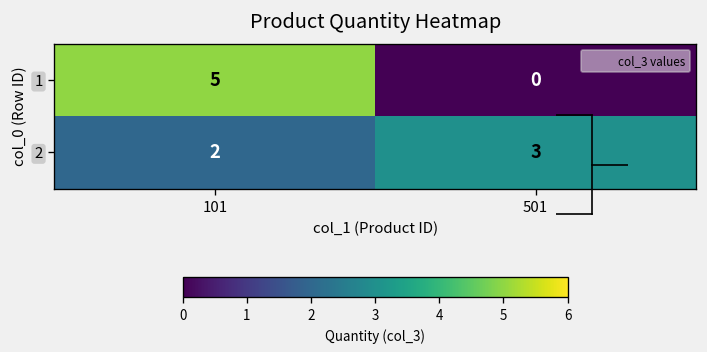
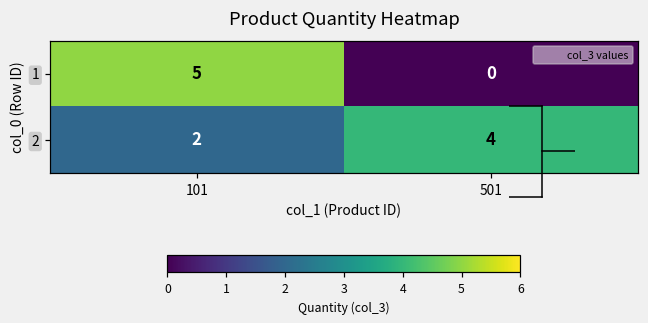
  {
    "Product Quantity Heatmap": {
      "1": {
        "101": 5,
        "501": 0
      },
      "2": {
        "101": 2,
-       "501": 3
+       "501": 4
      }
    }
  }
